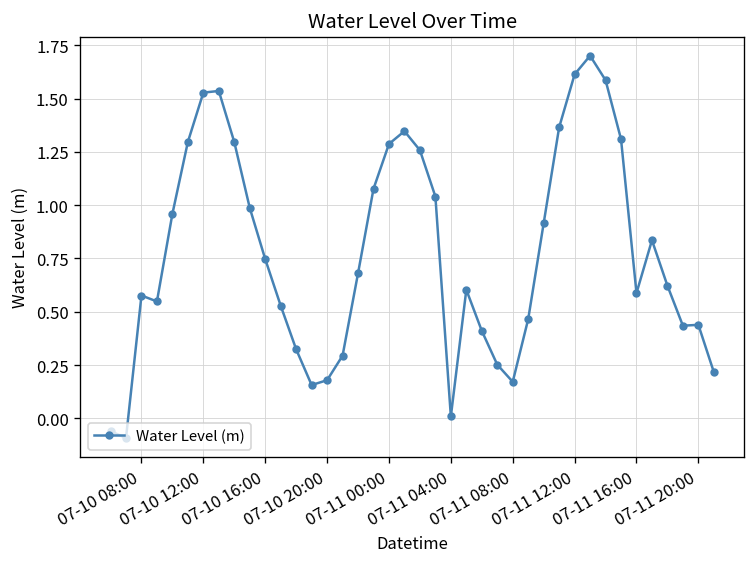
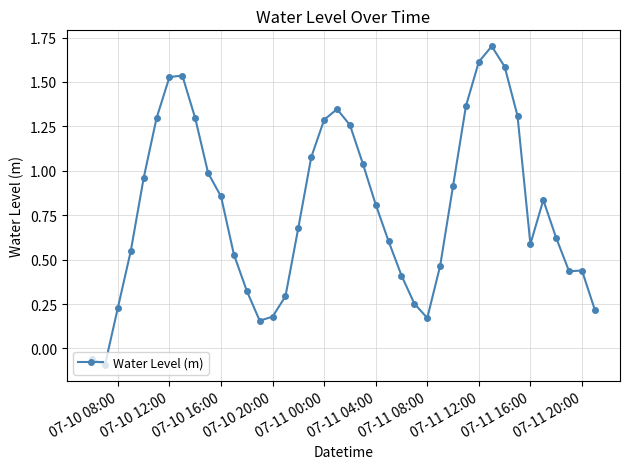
  {
-   "07-10 08:00": 0.58,
+   "07-10 08:00": 0.23,
    "07-10 12:00": 1.53,
-   "07-10 16:00": 0.75,
+   "07-10 16:00": 0.86,
    "07-10 20:00": 0.18,
    "07-11 00:00": 1.29,
-   "07-11 04:00": 0.01,
+   "07-11 04:00": 0.81,
    "07-11 08:00": 0.17,
    "07-11 12:00": 1.61,
    "07-11 16:00": 0.59,
    "07-11 20:00": 0.44
  }
